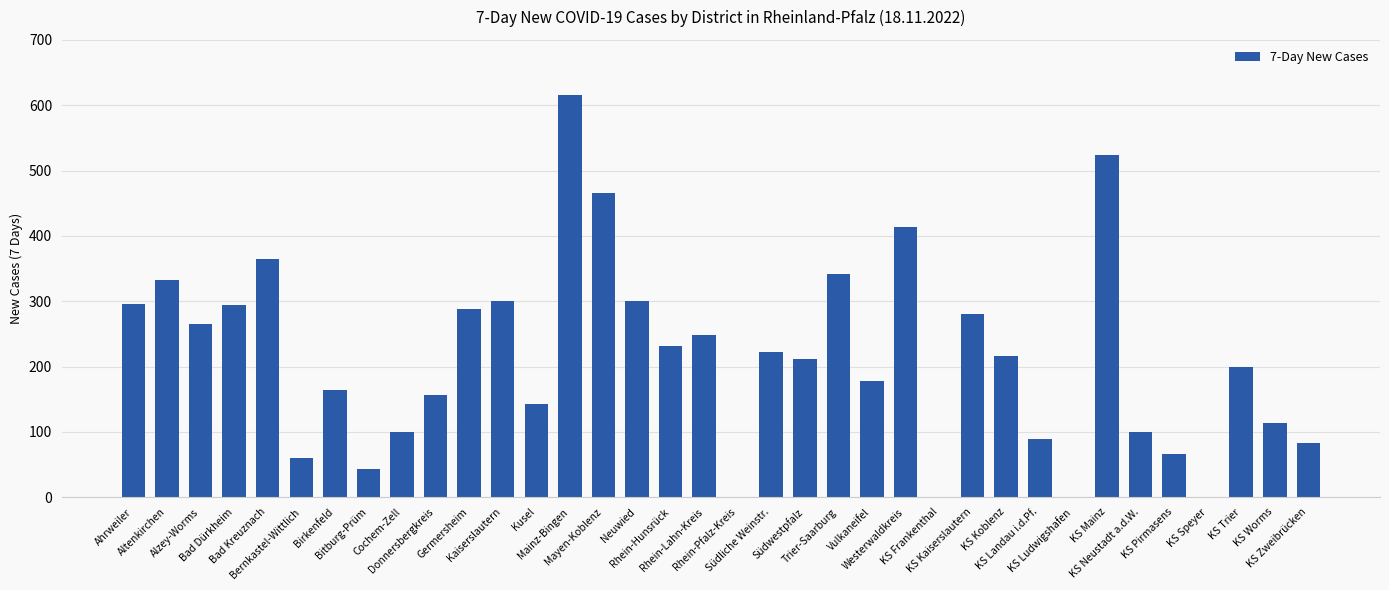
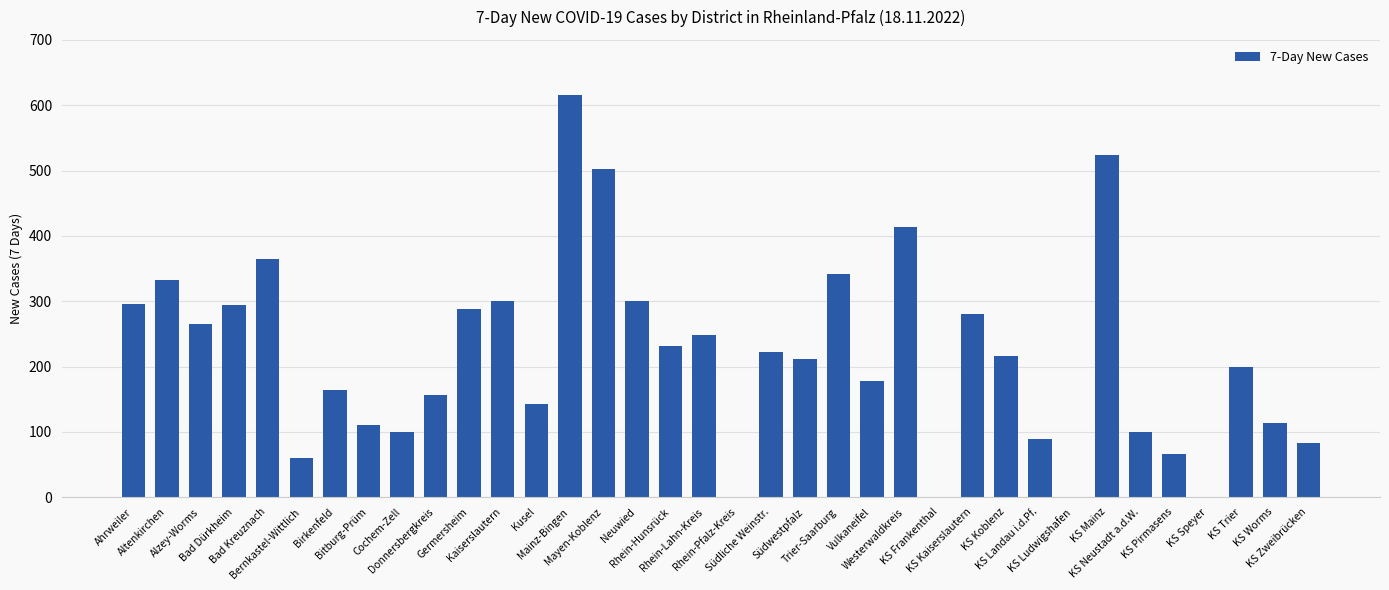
  {
    "Ahrweiler": 300,
    "Altenkirchen": 330,
    "Alzey-Worms": 270,
    "Bad Dürkheim": 290,
    "Bad Kreuznach": 360,
    "Bernkastel-Wittlich": 60,
    "Birkenfeld": 160,
-   "Bitburg-Prüm": 40,
+   "Bitburg-Prüm": 110,
    "Cochem-Zell": 100,
    "Donnersbergkreis": 160,
    "Germersheim": 290,
    "Kaiserslautern": 300,
    "Kusel": 140,
    "Mainz-Bingen": 620,
-   "Mayen-Koblenz": 470,
+   "Mayen-Koblenz": 500,
    "Neuwied": 300,
    "Rhein-Hunsrück": 230,
    "Rhein-Lahn-Kreis": 250,
    "Rhein-Pfalz-Kreis": 0,
    "Südliche Weinstr.": 220,
    "Südwestpfalz": 210,
    "Trier-Saarburg": 340,
    "Vulkaneifel": 180,
    "Westerwaldkreis": 410,
    "KS Frankenthal": 0,
    "KS Kaiserslautern": 280,
    "KS Koblenz": 220,
    "KS Landau i.d.Pf.": 90,
    "KS Ludwigshafen": 0,
    "KS Mainz": 520,
    "KS Neustadt a.d.W.": 100,
    "KS Pirmasens": 70,
    "KS Speyer": 0,
    "KS Trier": 200,
    "KS Worms": 110,
    "KS Zweibrücken": 80
  }
